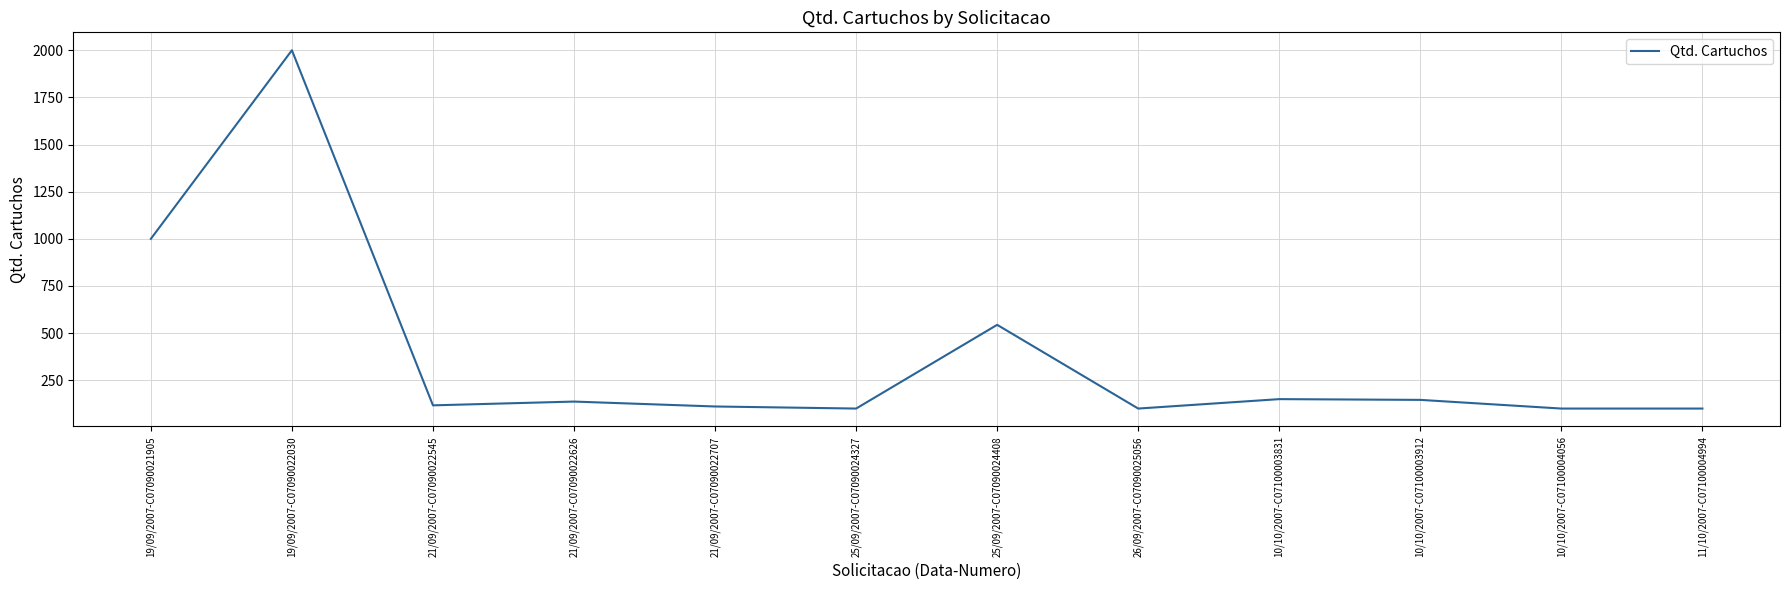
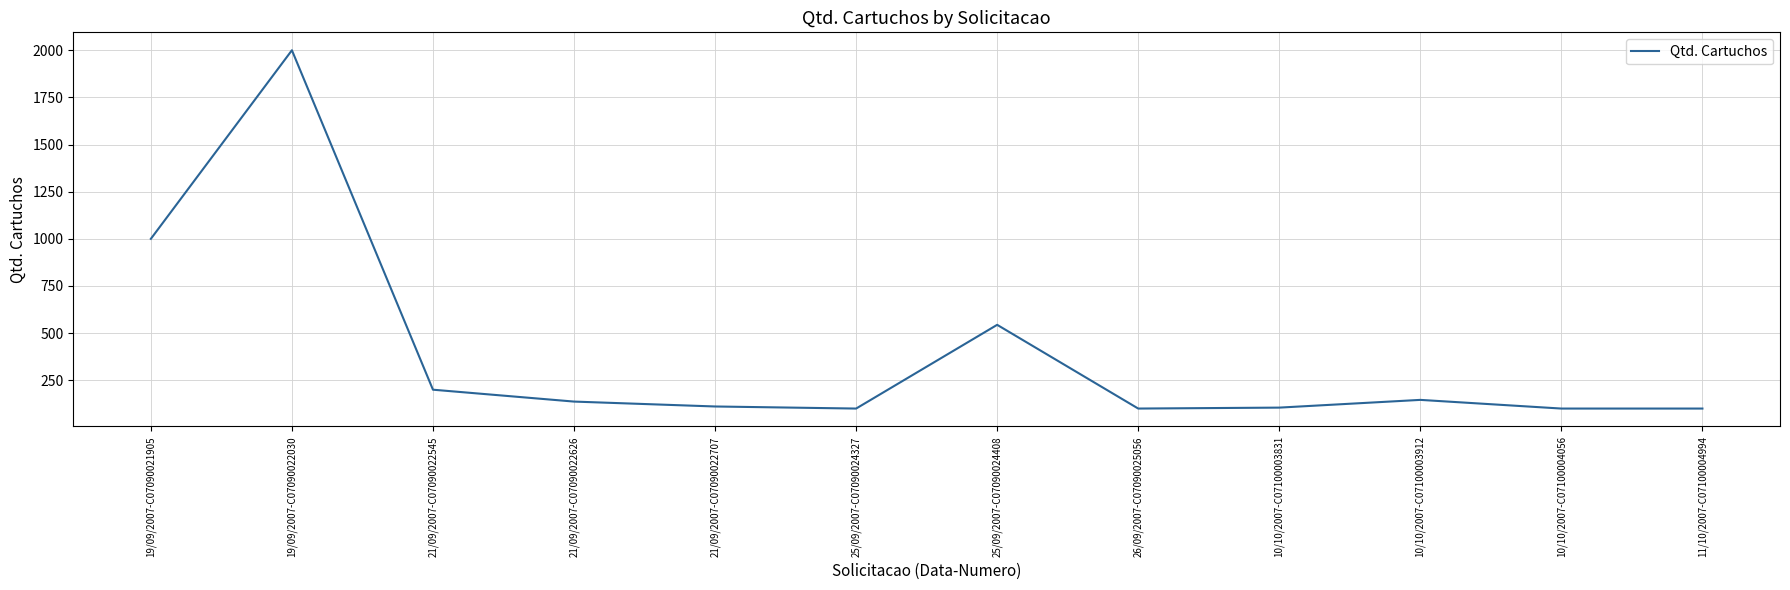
  {
    "19/09/2007-C07090021905": 1000,
    "19/09/2007-C07090022030": 2000,
-   "21/09/2007-C07090022545": 120,
+   "21/09/2007-C07090022545": 200,
    "21/09/2007-C07090022626": 140,
    "21/09/2007-C07090022707": 110,
    "25/09/2007-C07090024327": 100,
    "25/09/2007-C07090024408": 540,
    "26/09/2007-C07090025056": 100,
-   "10/10/2007-C07100003831": 150,
+   "10/10/2007-C07100003831": 110,
    "10/10/2007-C07100003912": 150,
    "10/10/2007-C07100004056": 100,
    "11/10/2007-C07100004994": 100
  }
